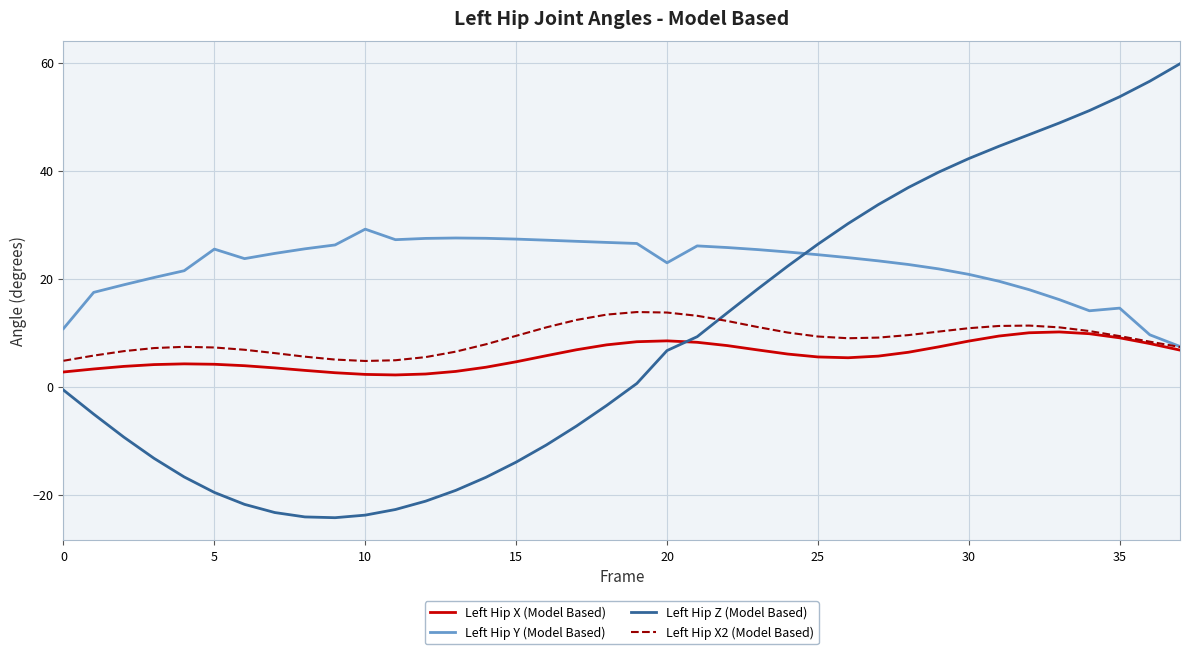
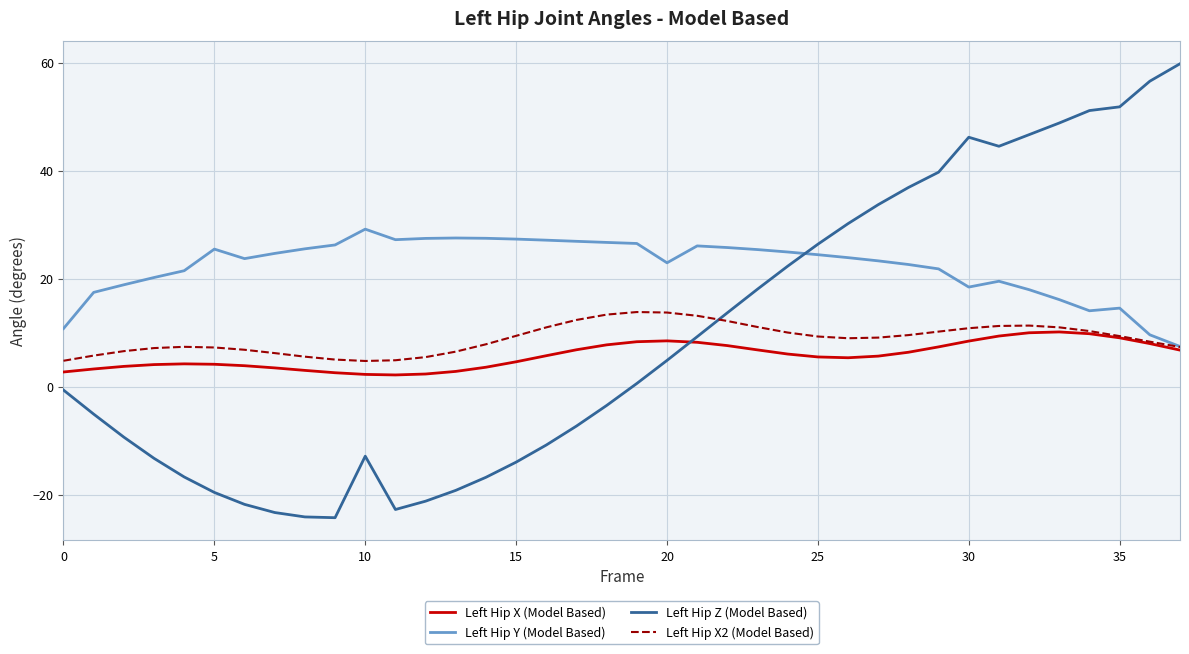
  {
    "Left Hip Y (Model Based)": {
      "0": 11,
      "5": 26,
      "10": 29,
      "15": 27,
      "20": 23,
      "25": 24,
-     "30": 21,
+     "30": 18,
      "35": 15
    },
    "Left Hip Z (Model Based)": {
      "0": -1,
      "5": -20,
-     "10": -24,
+     "10": -13,
      "15": -14,
-     "20": 7,
+     "20": 5,
      "25": 26,
-     "30": 42,
-     "35": 54
+     "30": 46,
+     "35": 52
    }
  }
